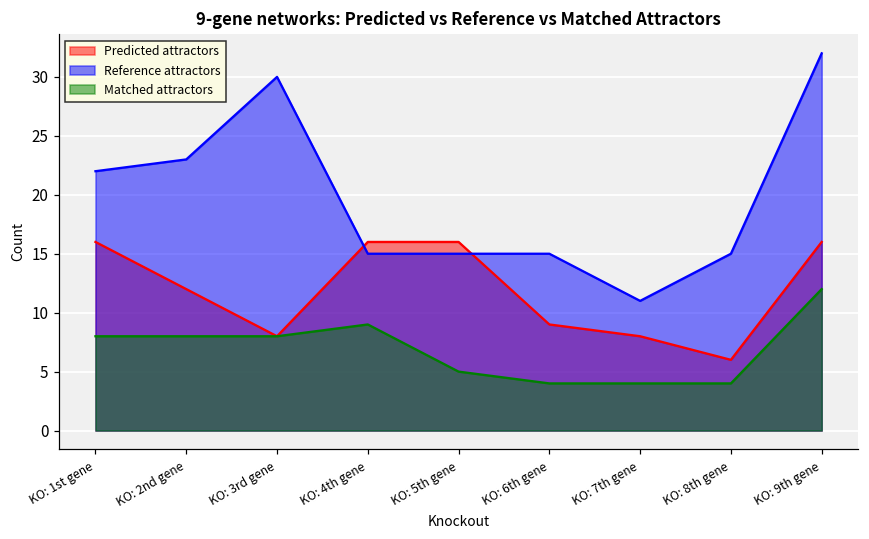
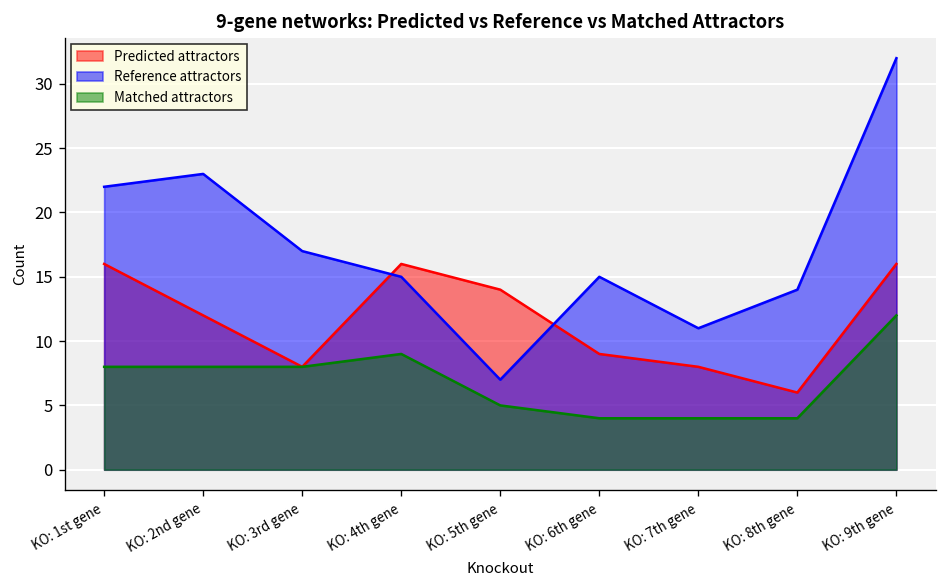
  {
    "Predicted attractors": {
      "KO: 1st gene": 16,
      "KO: 2nd gene": 12,
      "KO: 4th gene": 16,
-     "KO: 5th gene": 16,
+     "KO: 5th gene": 14,
      "KO: 6th gene": 9,
      "KO: 7th gene": 8,
      "KO: 8th gene": 6,
      "KO: 9th gene": 16
    },
    "Reference attractors": {
      "KO: 1st gene": 22,
      "KO: 2nd gene": 23,
-     "KO: 3rd gene": 30,
+     "KO: 3rd gene": 17,
      "KO: 4th gene": 15,
-     "KO: 5th gene": 15,
+     "KO: 5th gene": 7,
      "KO: 6th gene": 15,
      "KO: 7th gene": 11,
-     "KO: 8th gene": 15,
+     "KO: 8th gene": 14,
      "KO: 9th gene": 32
    },
    "Matched attractors": {
      "KO: 1st gene": 8,
      "KO: 2nd gene": 8,
      "KO: 4th gene": 9,
      "KO: 5th gene": 5,
      "KO: 6th gene": 4,
      "KO: 7th gene": 4,
      "KO: 8th gene": 4,
      "KO: 9th gene": 12
    }
  }
